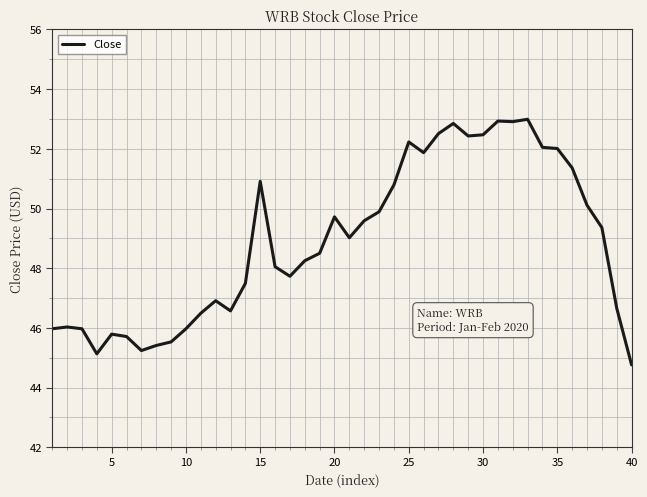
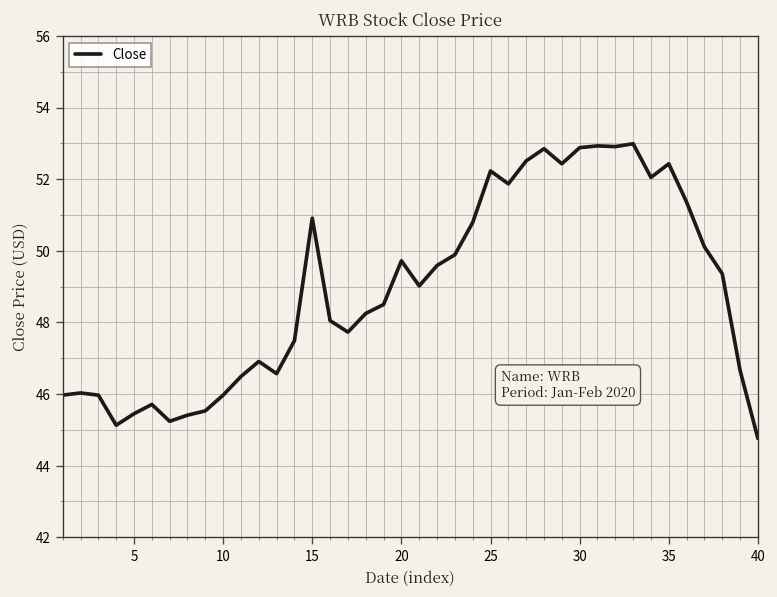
  {
-   "5": 45.8,
+   "5": 45.5,
    "10": 46.0,
    "15": 50.9,
    "20": 49.7,
    "25": 52.2,
-   "30": 52.5,
-   "35": 52.0,
+   "30": 52.9,
+   "35": 52.4,
    "40": 44.8
  }
